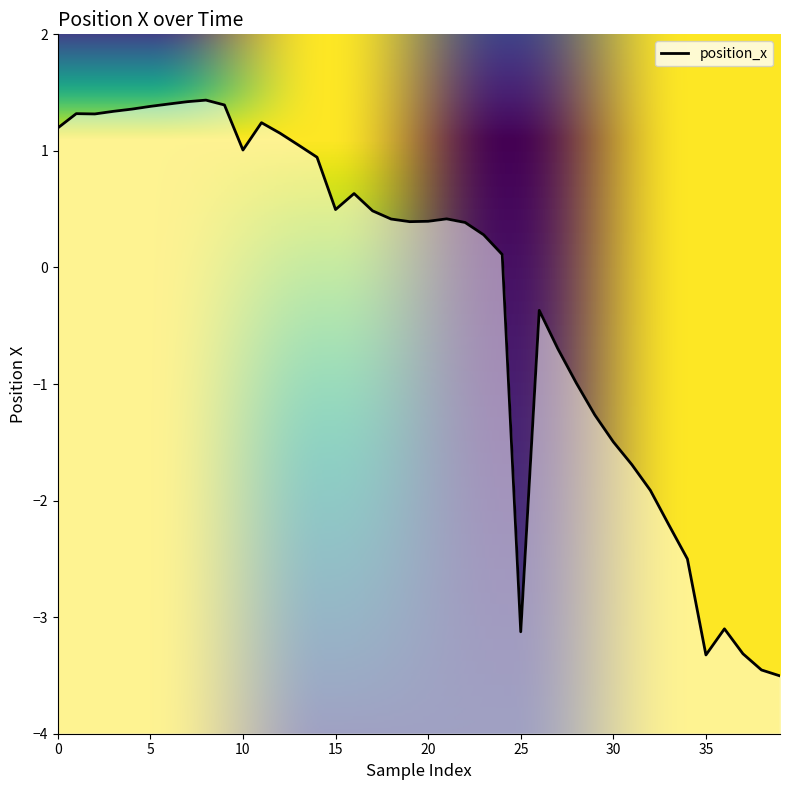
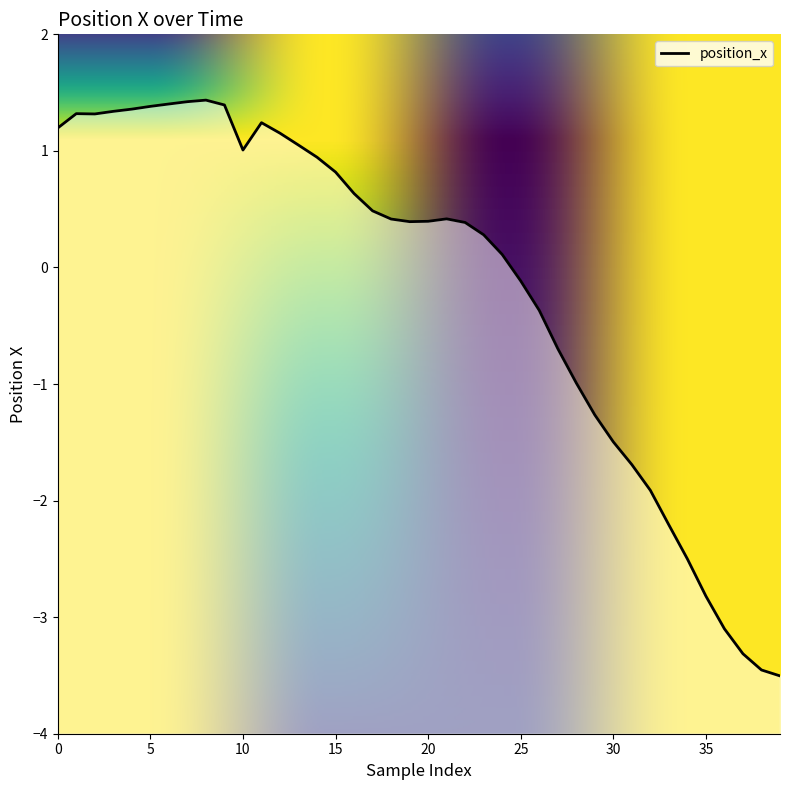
  {
    "0": 1.20,
    "5": 1.38,
    "10": 1.01,
-   "15": 0.50,
+   "15": 0.82,
    "20": 0.40,
-   "25": -3.13,
+   "25": -0.12,
    "30": -1.50,
-   "35": -3.32
+   "35": -2.82
  }
